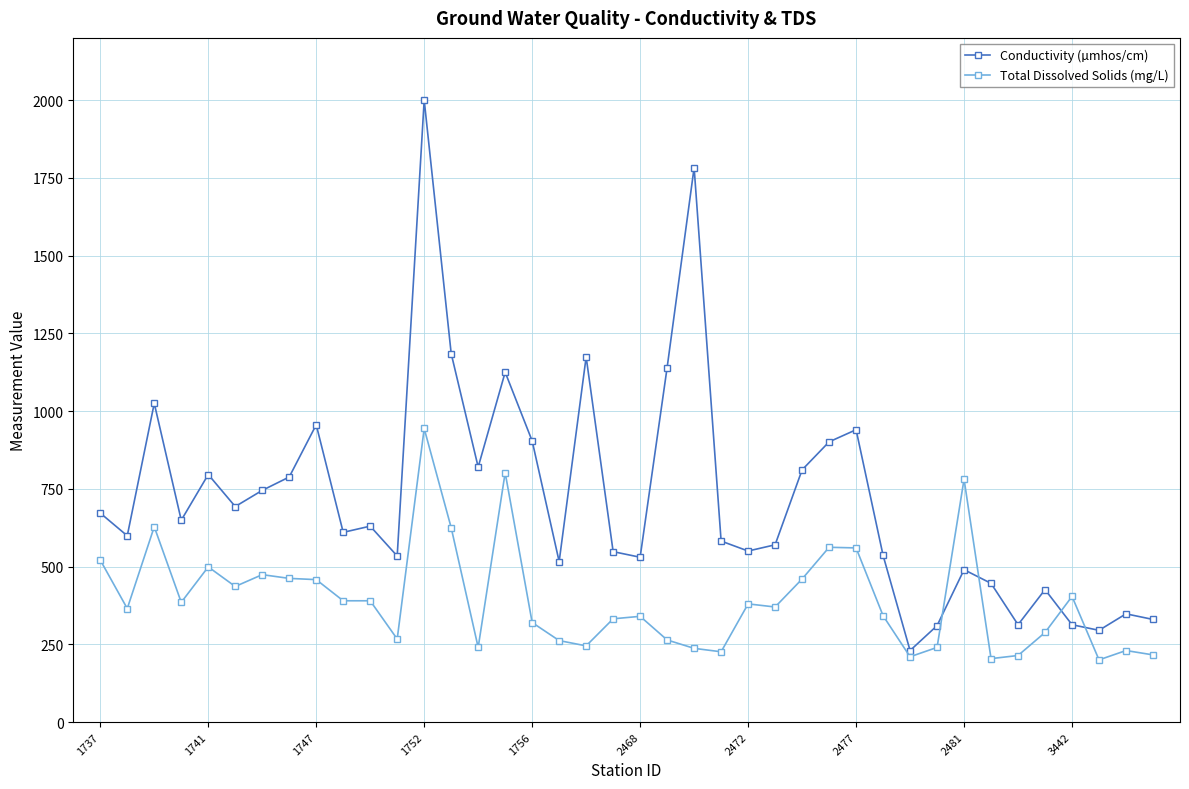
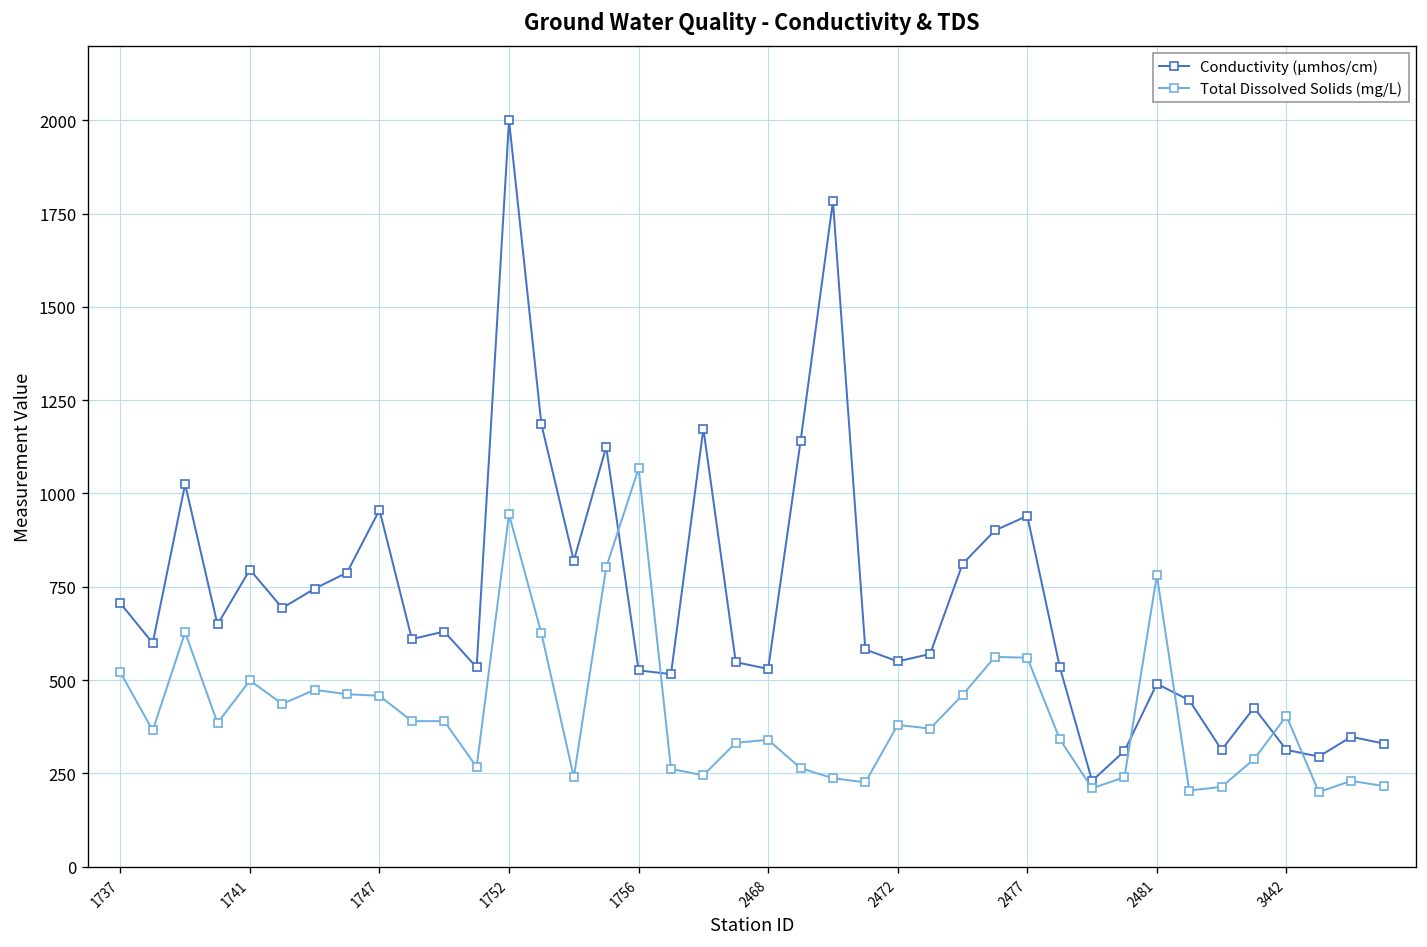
  {
    "Conductivity (µmhos/cm)": {
-     "1737": 670,
+     "1737": 710,
      "1741": 800,
      "1747": 960,
      "1752": 2000,
-     "1756": 900,
+     "1756": 530,
      "2468": 530,
      "2472": 550,
      "2477": 940,
      "2481": 490,
      "3442": 310
    },
    "Total Dissolved Solids (mg/L)": {
      "1737": 520,
      "1741": 500,
      "1747": 460,
      "1752": 940,
-     "1756": 320,
+     "1756": 1070,
      "2468": 340,
      "2472": 380,
      "2477": 560,
      "2481": 780,
      "3442": 400
    }
  }
